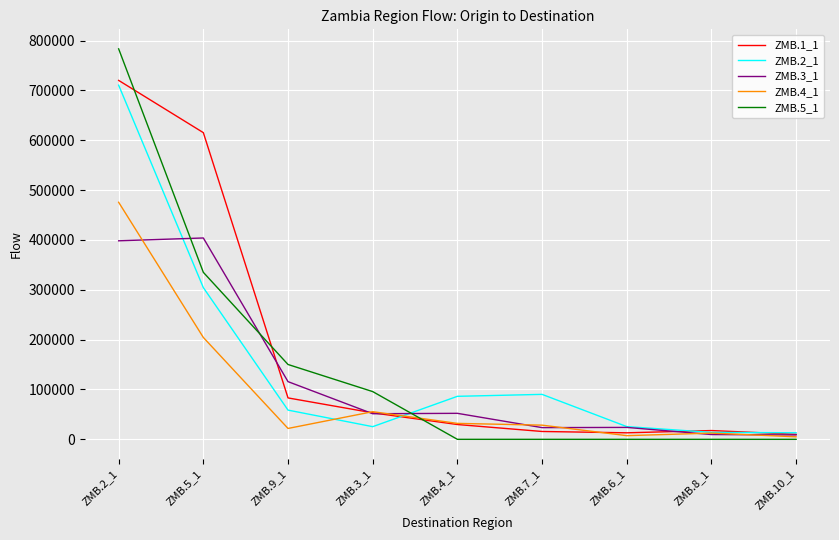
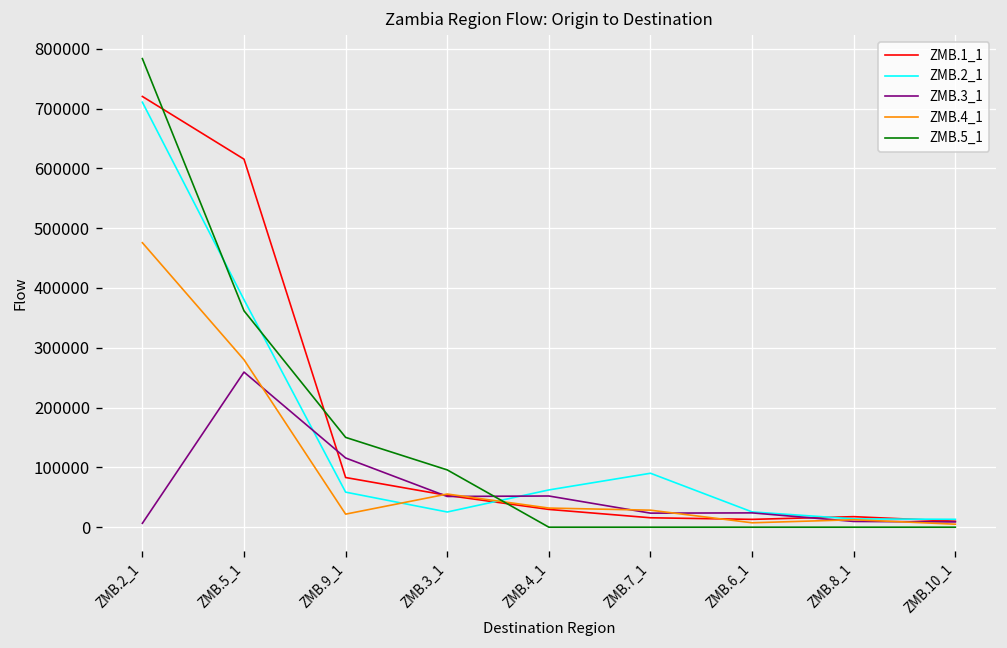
  {
    "ZMB.1_1": {
      "ZMB.2_1": 720000,
      "ZMB.5_1": 620000,
      "ZMB.9_1": 80000,
      "ZMB.7_1": 20000,
      "ZMB.6_1": 10000
    },
    "ZMB.2_1": {
      "ZMB.2_1": 710000,
-     "ZMB.5_1": 300000,
+     "ZMB.5_1": 380000,
      "ZMB.9_1": 60000,
      "ZMB.3_1": 30000,
-     "ZMB.4_1": 90000,
+     "ZMB.4_1": 60000,
      "ZMB.7_1": 90000
    },
    "ZMB.3_1": {
-     "ZMB.2_1": 400000,
-     "ZMB.5_1": 400000,
+     "ZMB.2_1": 10000,
+     "ZMB.5_1": 260000,
      "ZMB.9_1": 120000,
      "ZMB.4_1": 50000
    },
    "ZMB.4_1": {
      "ZMB.2_1": 480000,
-     "ZMB.5_1": 200000,
+     "ZMB.5_1": 280000,
      "ZMB.9_1": 20000,
      "ZMB.6_1": 10000
    },
    "ZMB.5_1": {
      "ZMB.2_1": 780000,
-     "ZMB.5_1": 340000,
+     "ZMB.5_1": 360000,
      "ZMB.9_1": 150000,
      "ZMB.3_1": 100000,
      "ZMB.4_1": 0,
      "ZMB.7_1": 0,
      "ZMB.6_1": 0,
      "ZMB.8_1": 0
    }
  }
